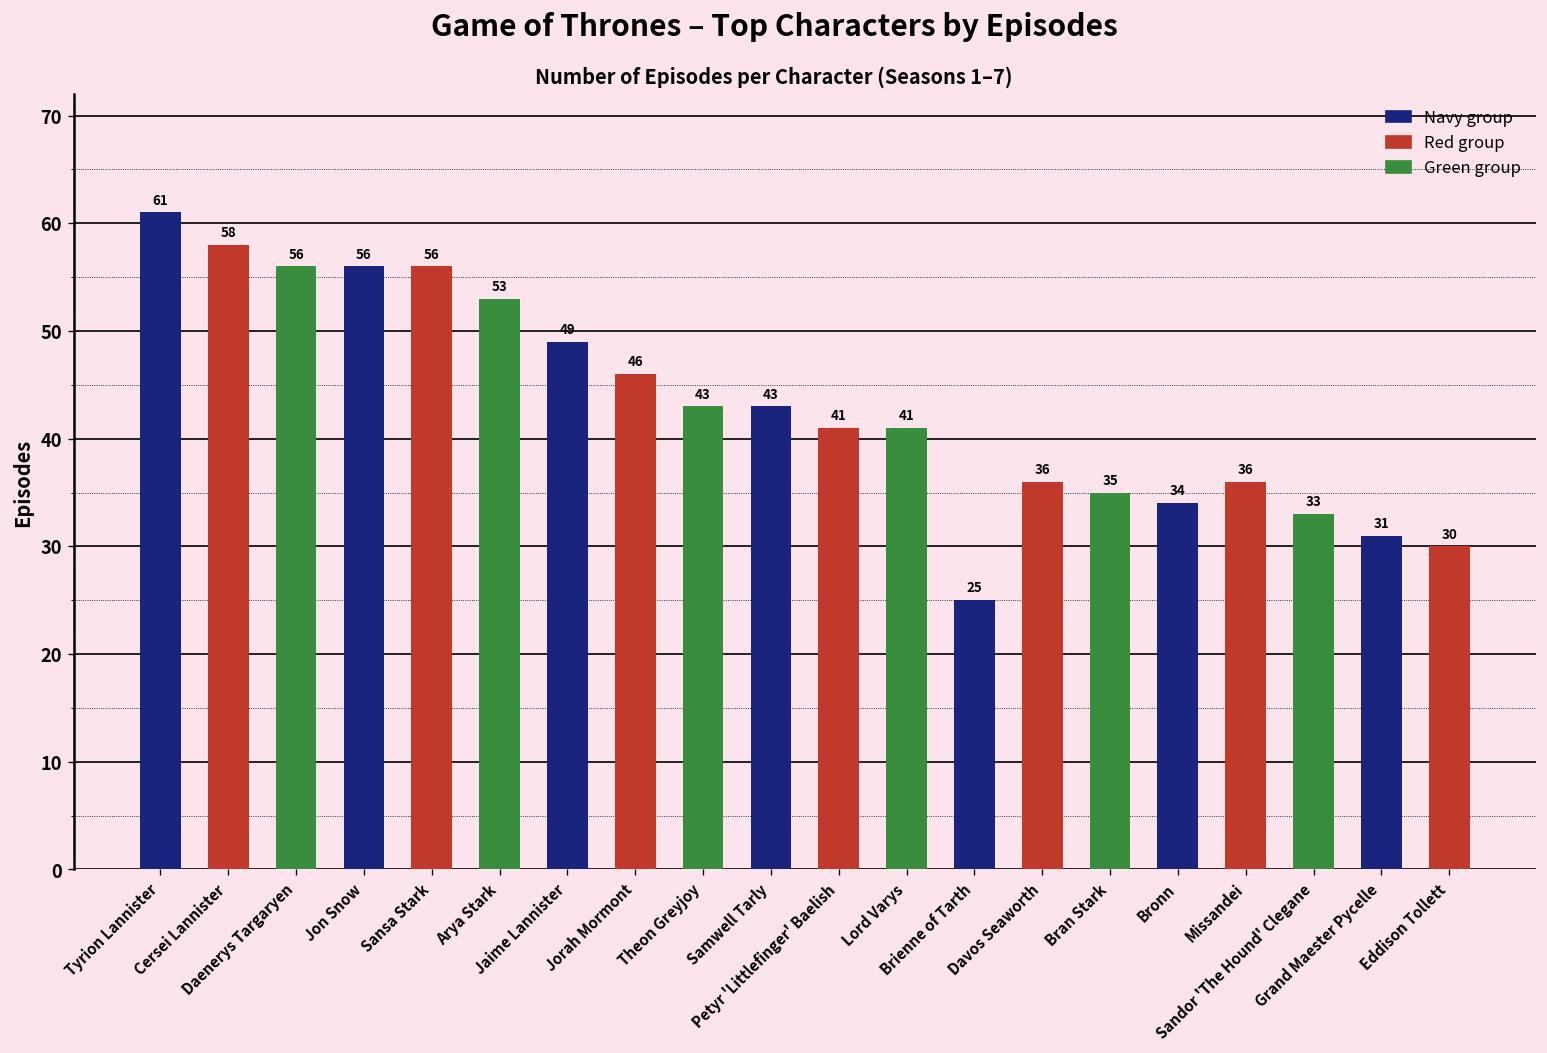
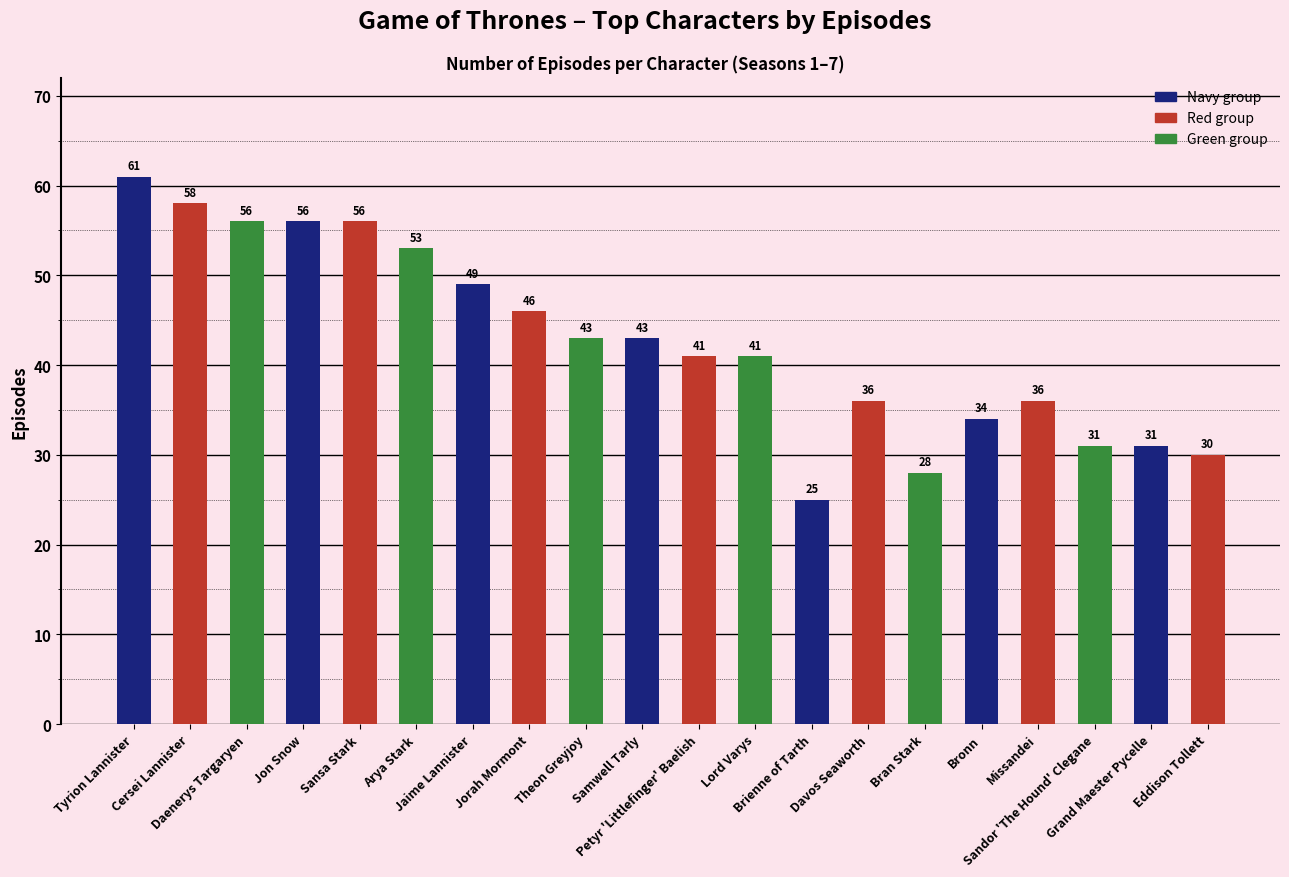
  {
    "Tyrion Lannister": 61,
    "Cersei Lannister": 58,
    "Daenerys Targaryen": 56,
    "Jon Snow": 56,
    "Sansa Stark": 56,
    "Arya Stark": 53,
    "Jaime Lannister": 49,
    "Jorah Mormont": 46,
    "Theon Greyjoy": 43,
    "Samwell Tarly": 43,
    "Petyr 'Littlefinger' Baelish": 41,
    "Lord Varys": 41,
    "Brienne of Tarth": 25,
    "Davos Seaworth": 36,
-   "Bran Stark": 35,
+   "Bran Stark": 28,
    "Bronn": 34,
    "Missandei": 36,
-   "Sandor 'The Hound' Clegane": 33,
+   "Sandor 'The Hound' Clegane": 31,
    "Grand Maester Pycelle": 31,
    "Eddison Tollett": 30
  }
